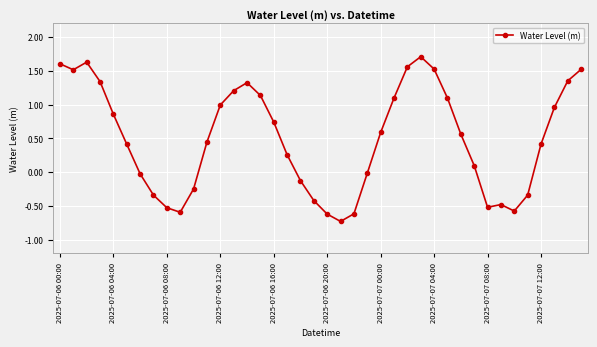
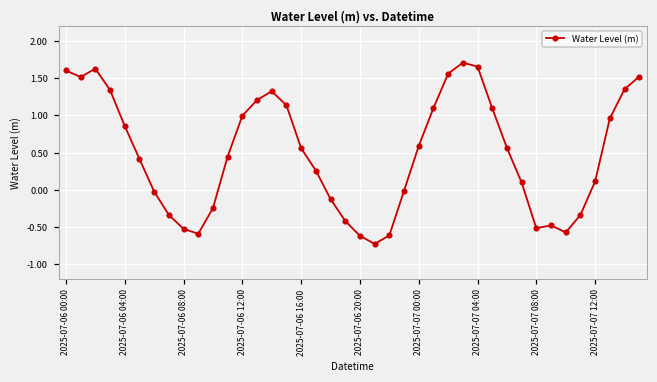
  {
    "2025-07-06 00:00": 1.6,
    "2025-07-06 04:00": 0.9,
    "2025-07-06 08:00": -0.5,
    "2025-07-06 12:00": 1.0,
-   "2025-07-06 16:00": 0.7,
+   "2025-07-06 16:00": 0.6,
    "2025-07-06 20:00": -0.6,
    "2025-07-07 00:00": 0.6,
-   "2025-07-07 04:00": 1.5,
+   "2025-07-07 04:00": 1.7,
    "2025-07-07 08:00": -0.5,
-   "2025-07-07 12:00": 0.4
+   "2025-07-07 12:00": 0.1
  }
